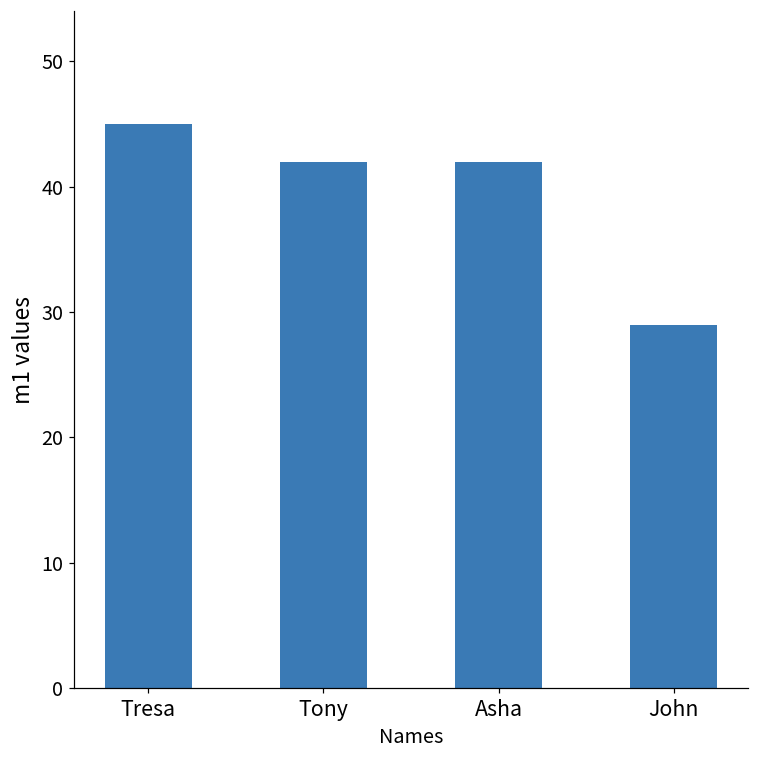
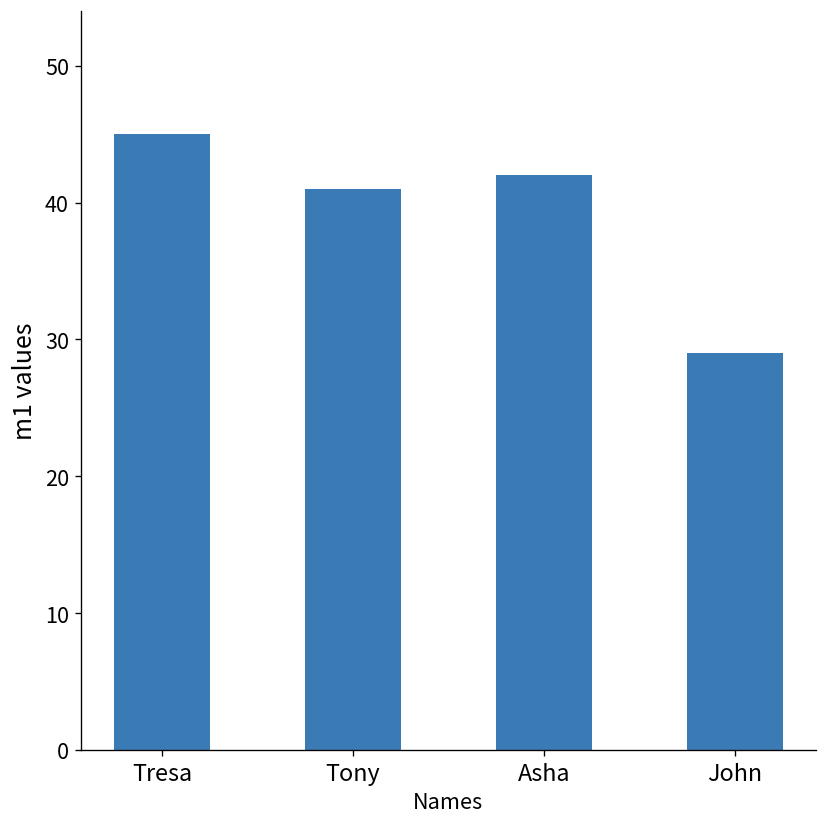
  {
    "Tresa": 45,
-   "Tony": 42,
+   "Tony": 41,
    "Asha": 42,
    "John": 29
  }
